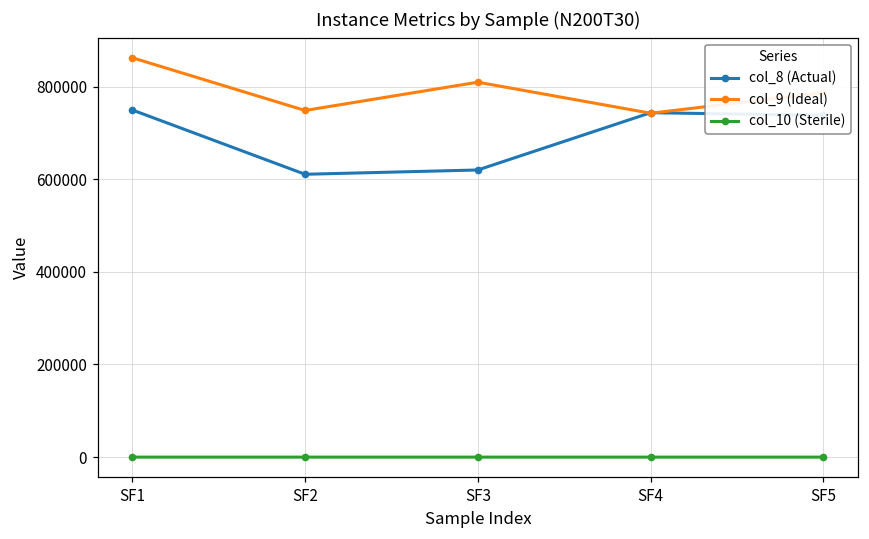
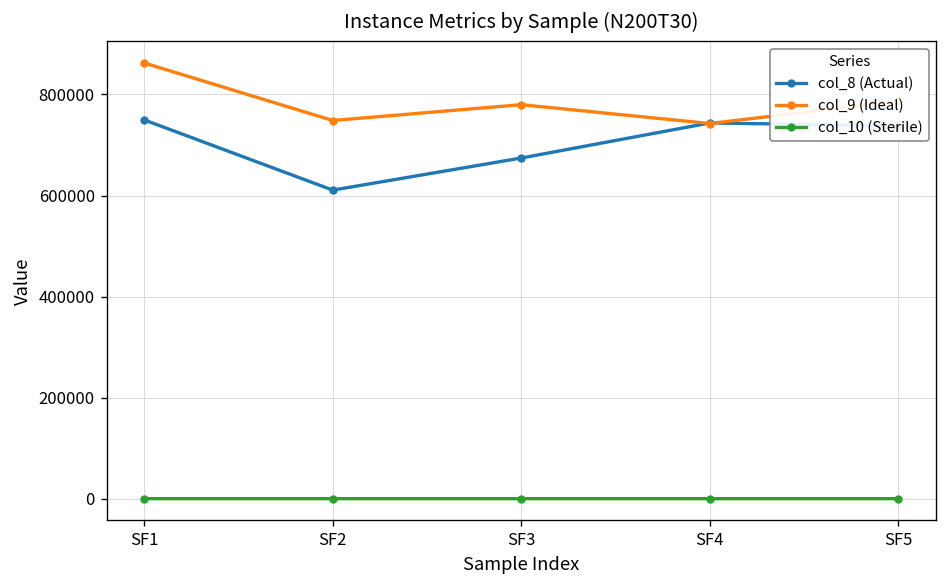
  {
    "col_8 (Actual)": {
      "SF1": 750000,
      "SF2": 610000,
-     "SF3": 620000
+     "SF3": 670000
    },
    "col_9 (Ideal)": {
      "SF1": 860000,
      "SF2": 750000,
-     "SF3": 810000
+     "SF3": 780000
    },
    "col_10 (Sterile)": {
      "SF1": 0,
      "SF2": 0,
      "SF3": 0,
      "SF4": 0,
      "SF5": 0
    }
  }
